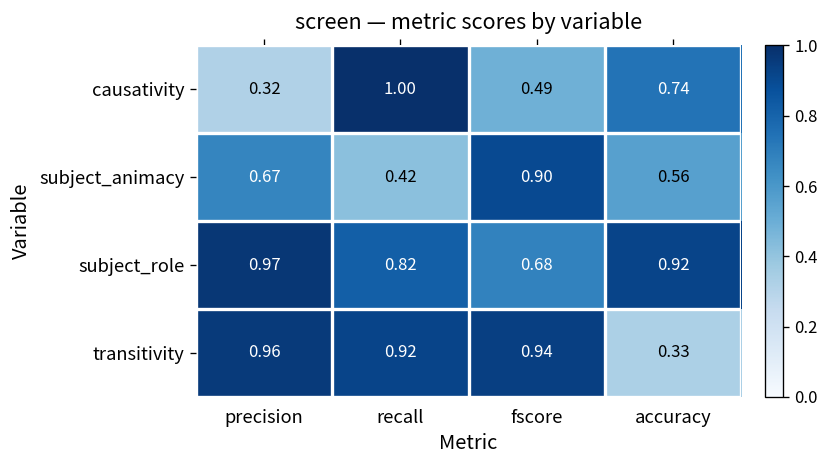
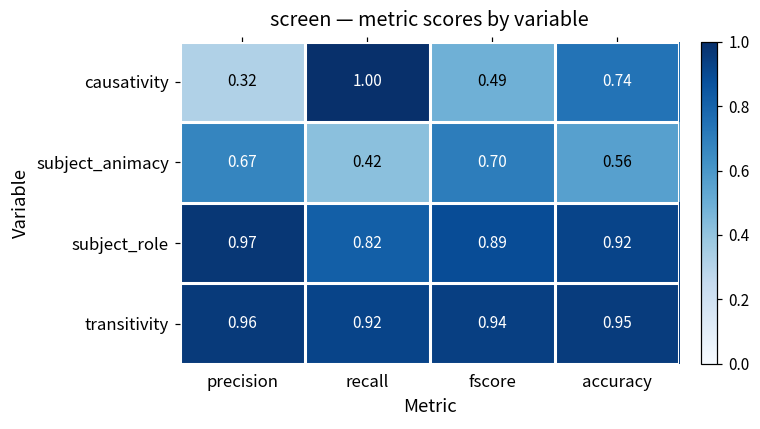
  {
    "causativity": {
      "precision": 0.32,
      "recall": 1.00,
      "fscore": 0.49,
      "accuracy": 0.74
    },
    "subject_animacy": {
      "precision": 0.67,
      "recall": 0.42,
-     "fscore": 0.90,
+     "fscore": 0.70,
      "accuracy": 0.56
    },
    "subject_role": {
      "precision": 0.97,
      "recall": 0.82,
-     "fscore": 0.68,
+     "fscore": 0.89,
      "accuracy": 0.92
    },
    "transitivity": {
      "precision": 0.96,
      "recall": 0.92,
      "fscore": 0.94,
-     "accuracy": 0.33
+     "accuracy": 0.95
    }
  }
